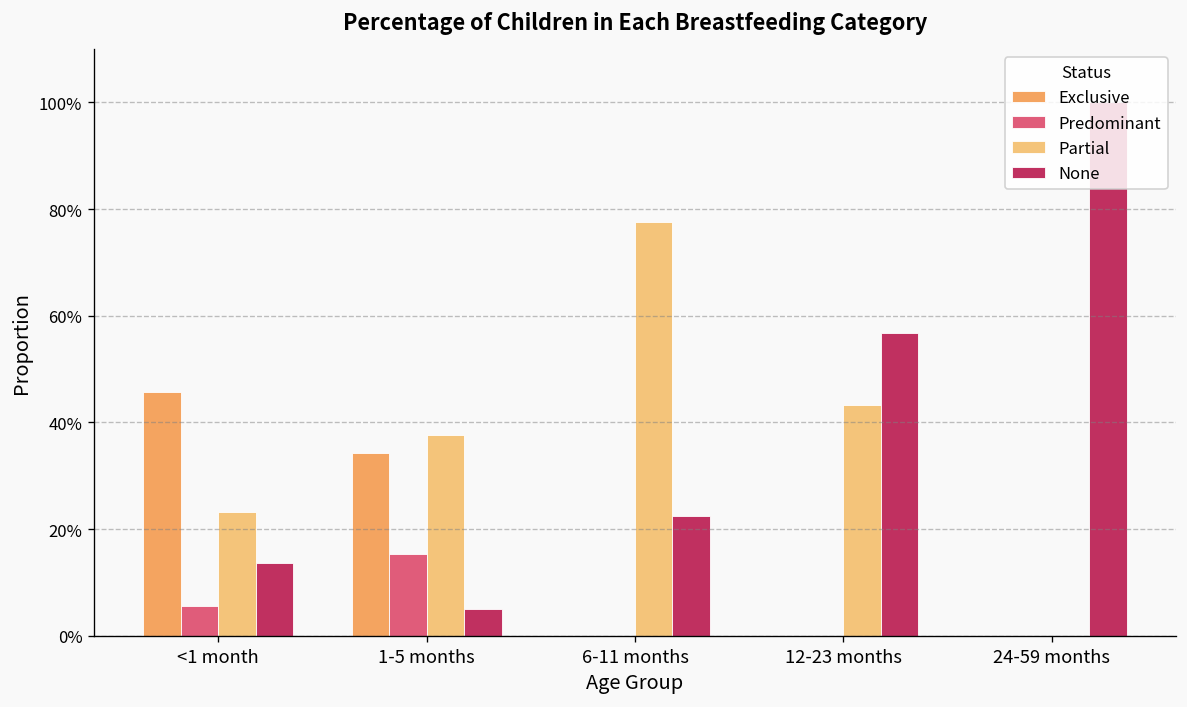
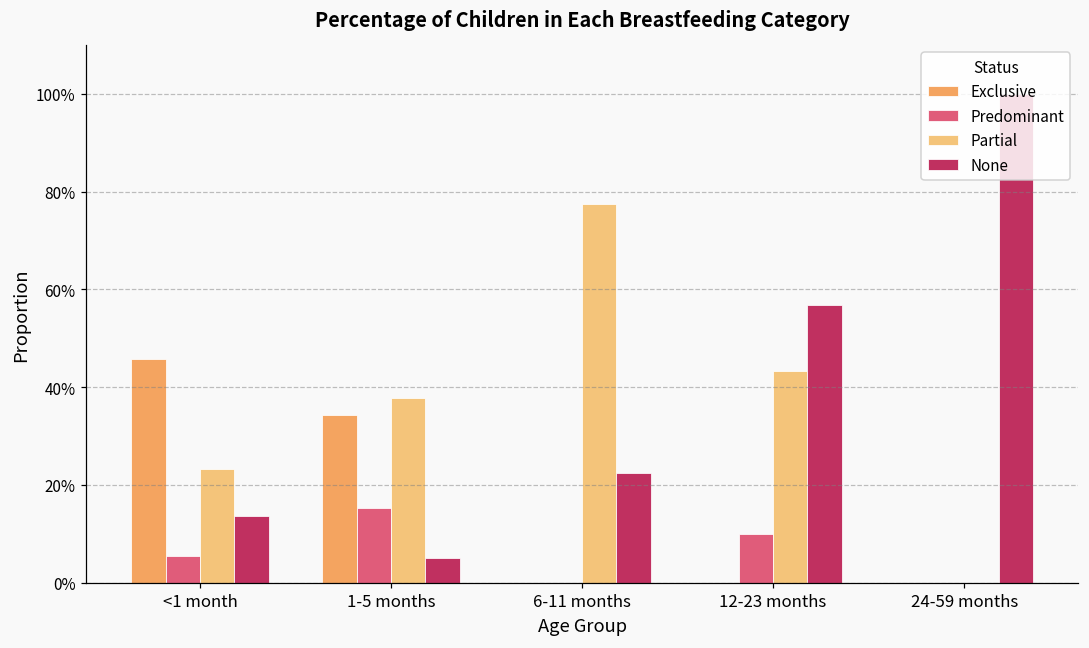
  {
    "Predominant": {
      "<1 month": "6%",
      "1-5 months": "15%",
      "6-11 months": "0%",
-     "12-23 months": "0%",
+     "12-23 months": "10%",
      "24-59 months": "0%"
    },
    "None": {
      "<1 month": "14%",
      "1-5 months": "5%",
      "6-11 months": "23%",
      "12-23 months": "57%"
    }
  }
